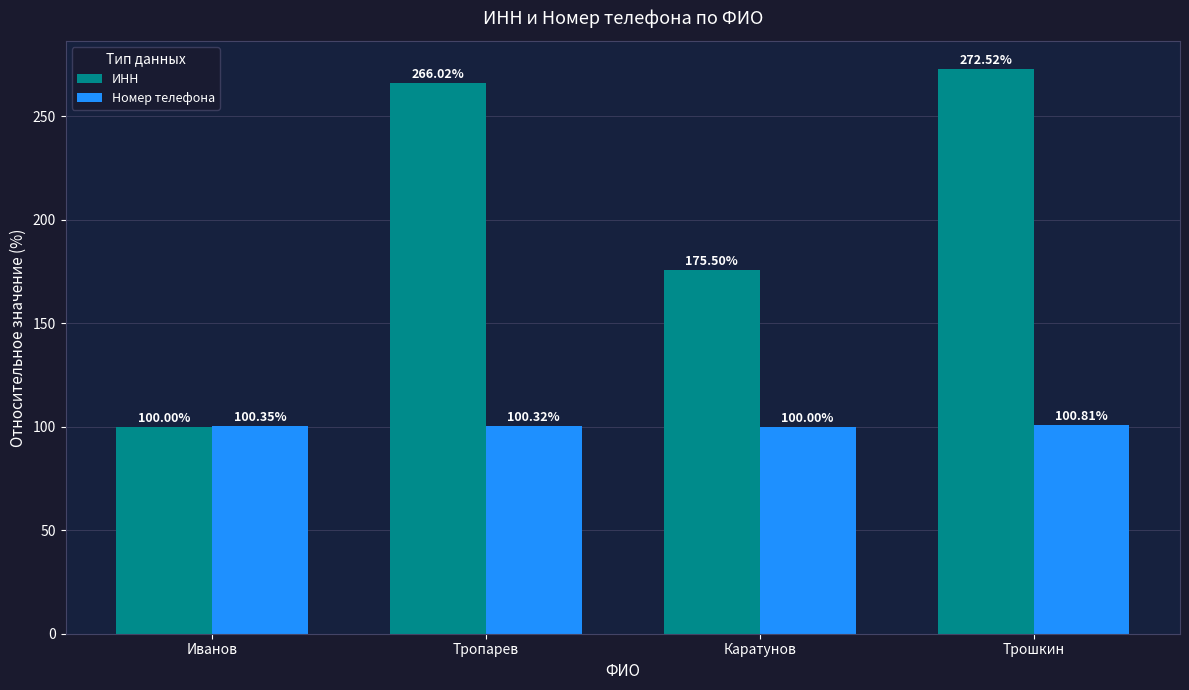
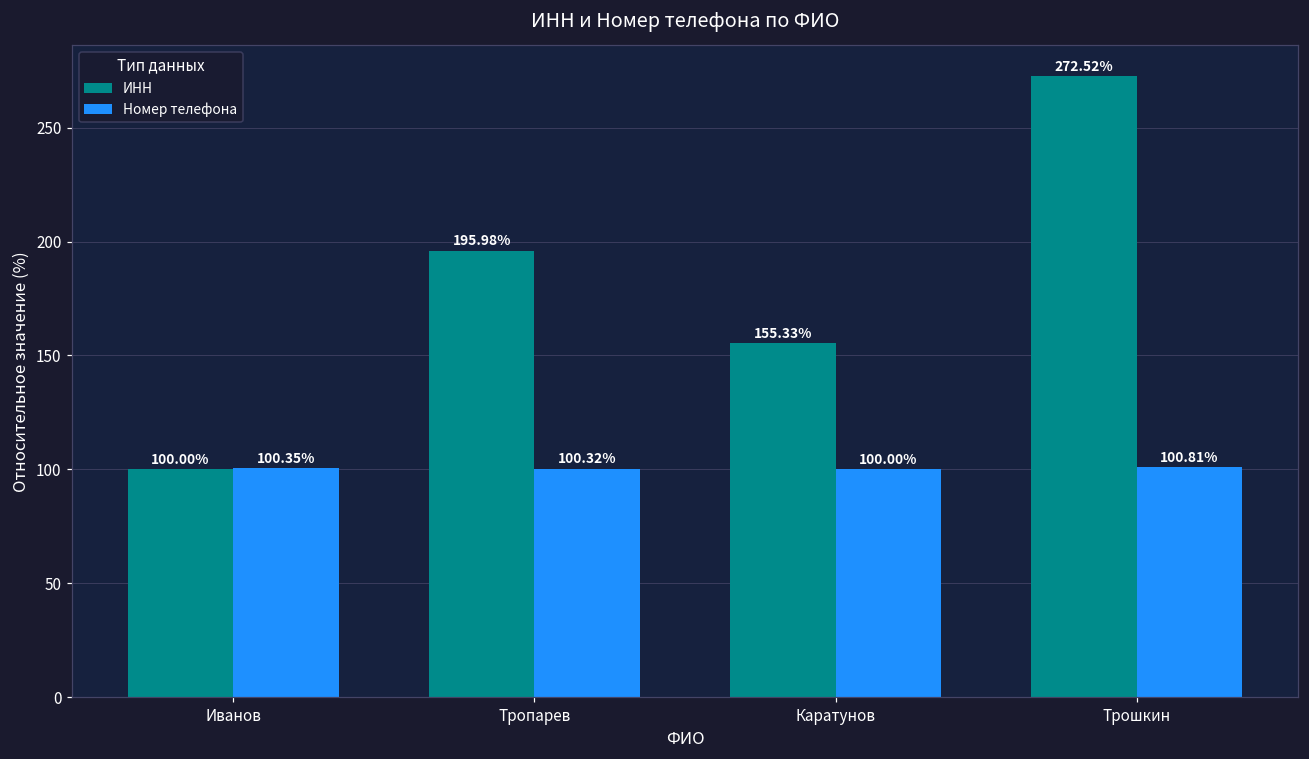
  {
    "ИНН": {
      "Иванов": "100.00%",
-     "Тропарев": "266.02%",
-     "Каратунов": "175.50%",
+     "Тропарев": "195.98%",
+     "Каратунов": "155.33%",
      "Трошкин": "272.52%"
    },
    "Номер телефона": {
      "Иванов": "100.35%",
      "Тропарев": "100.32%",
      "Каратунов": "100.00%",
      "Трошкин": "100.81%"
    }
  }
